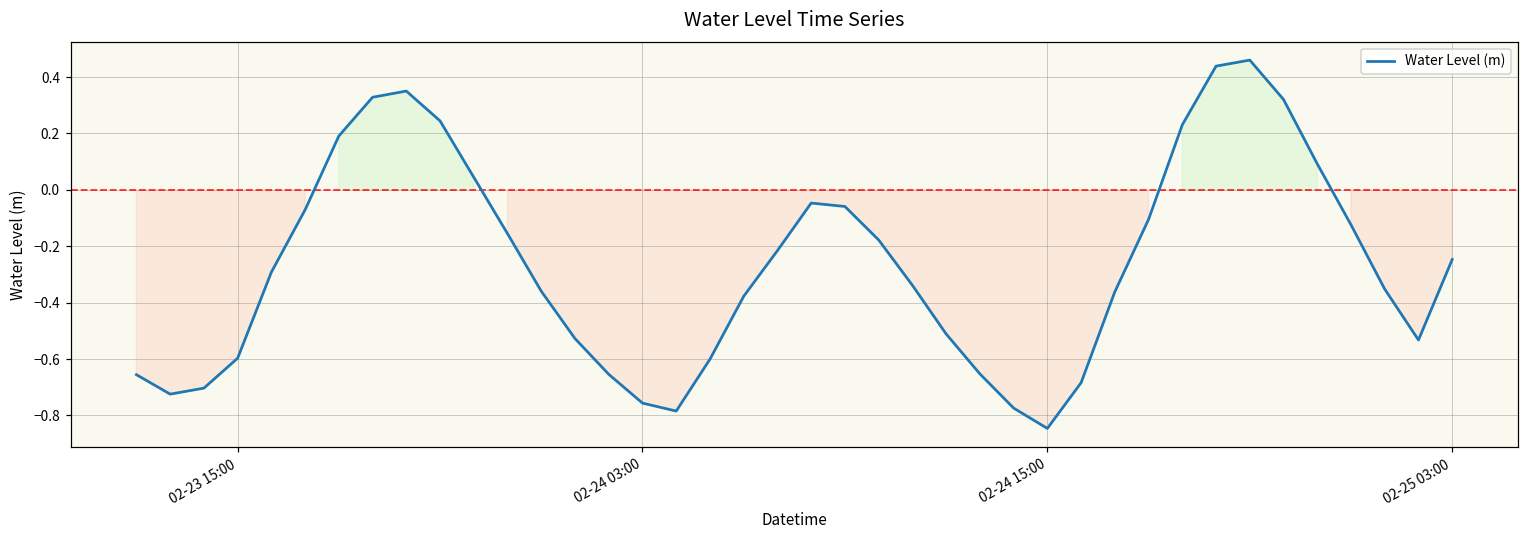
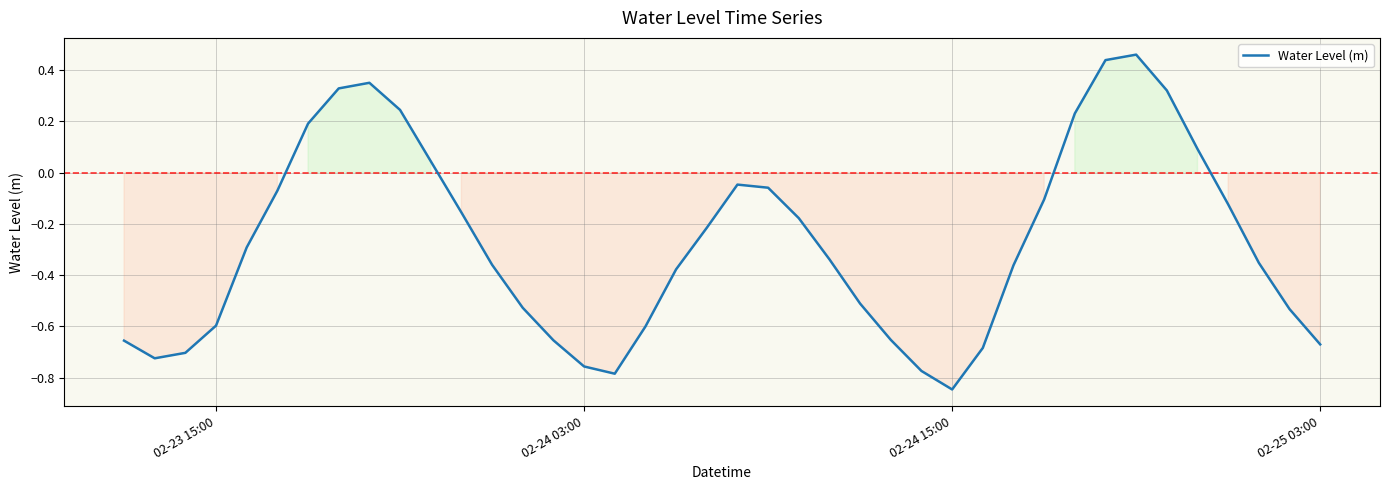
  {
    "02-23 15:00": -0.60,
    "02-24 03:00": -0.76,
    "02-24 15:00": -0.85,
-   "02-25 03:00": -0.25
+   "02-25 03:00": -0.67
  }
